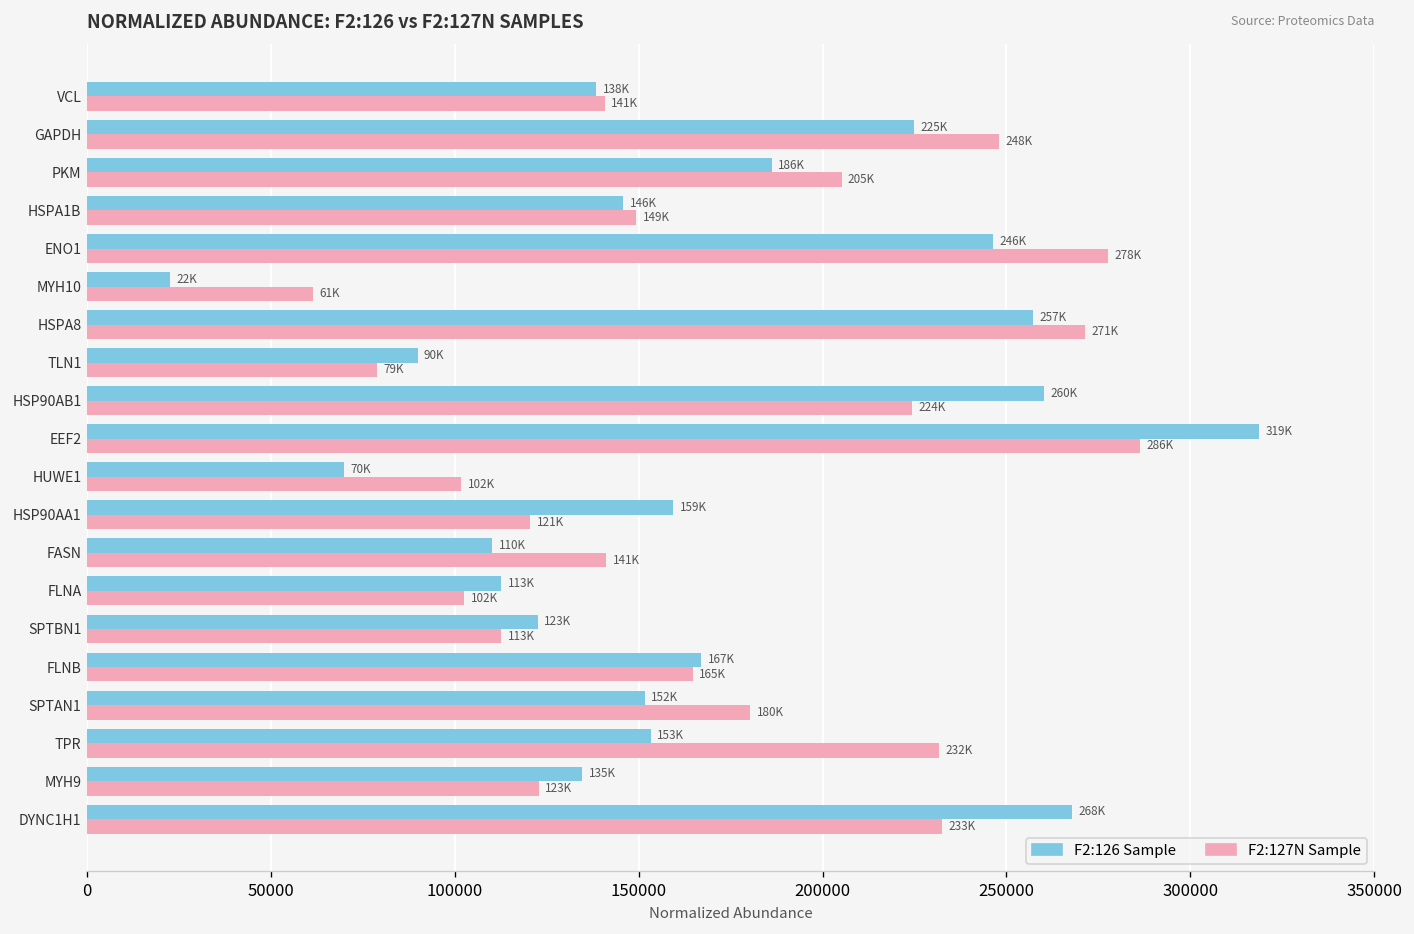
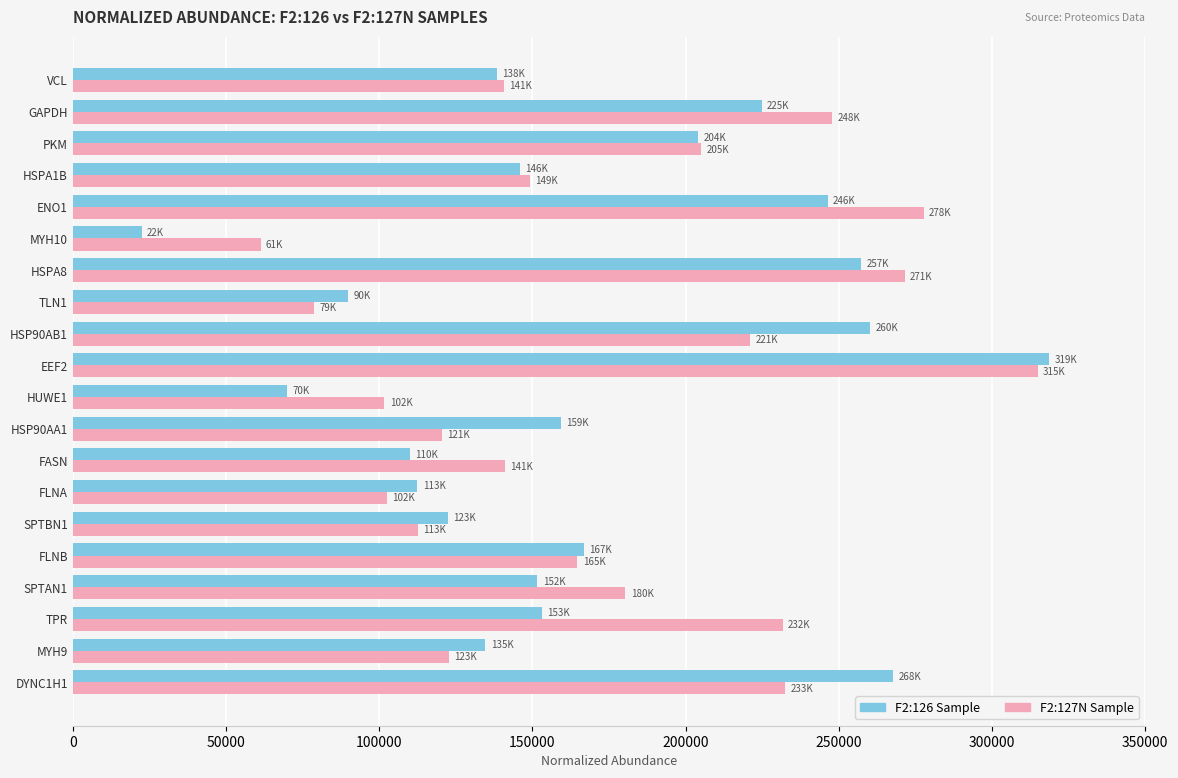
  {
    "F2:126 Sample": {
      "VCL": "138K",
      "GAPDH": "225K",
-     "PKM": "186K",
+     "PKM": "204K",
      "HSPA1B": "146K",
      "ENO1": "246K",
      "MYH10": "22K",
      "HSPA8": "257K",
      "TLN1": "90K",
      "HSP90AB1": "260K",
      "EEF2": "319K",
      "HUWE1": "70K",
      "HSP90AA1": "159K",
      "FASN": "110K",
      "FLNA": "113K",
      "SPTBN1": "123K",
      "FLNB": "167K",
      "SPTAN1": "152K",
      "TPR": "153K",
      "MYH9": "135K",
      "DYNC1H1": "268K"
    },
    "F2:127N Sample": {
      "VCL": "141K",
      "GAPDH": "248K",
      "PKM": "205K",
      "HSPA1B": "149K",
      "ENO1": "278K",
      "MYH10": "61K",
      "HSPA8": "271K",
      "TLN1": "79K",
-     "HSP90AB1": "224K",
-     "EEF2": "286K",
+     "HSP90AB1": "221K",
+     "EEF2": "315K",
      "HUWE1": "102K",
      "HSP90AA1": "121K",
      "FASN": "141K",
      "FLNA": "102K",
      "SPTBN1": "113K",
      "FLNB": "165K",
      "SPTAN1": "180K",
      "TPR": "232K",
      "MYH9": "123K",
      "DYNC1H1": "233K"
    }
  }
